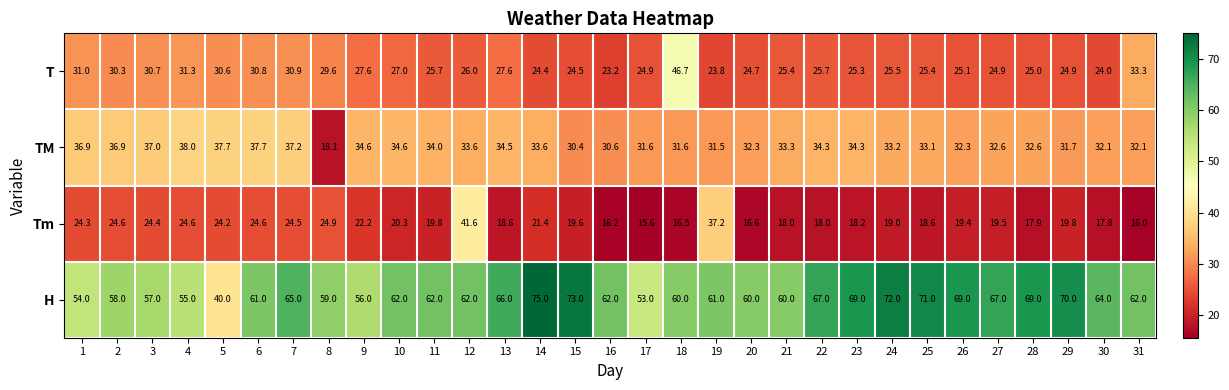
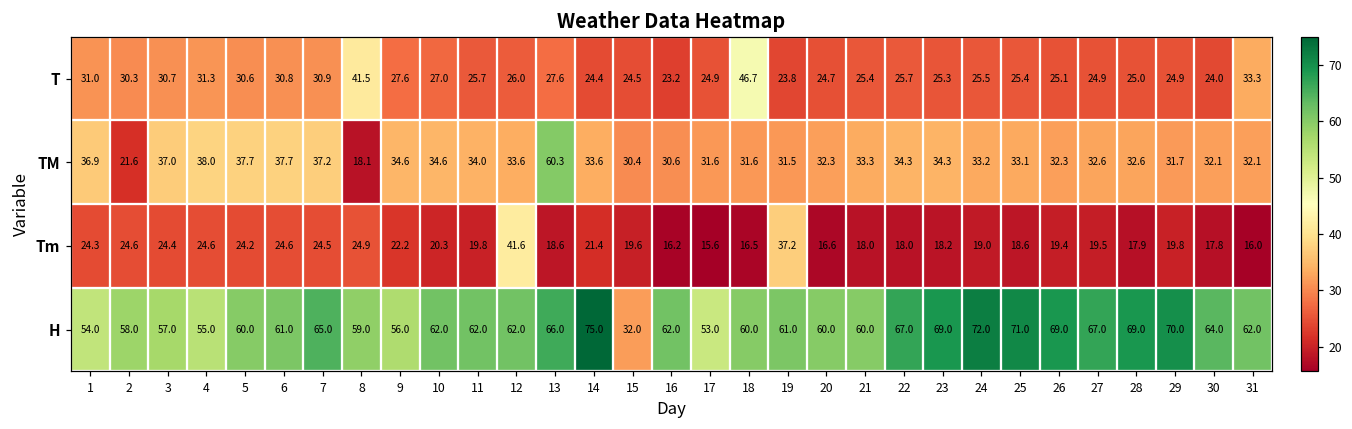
  {
    "T": {
      "1": 31.0,
      "2": 30.3,
      "3": 30.7,
      "4": 31.3,
      "5": 30.6,
      "6": 30.8,
      "7": 30.9,
-     "8": 29.6,
+     "8": 41.5,
      "9": 27.6,
      "10": 27.0,
      "11": 25.7,
      "12": 26.0,
      "13": 27.6,
      "14": 24.4,
      "15": 24.5,
      "16": 23.2,
      "17": 24.9,
      "18": 46.7,
      "19": 23.8,
      "20": 24.7,
      "21": 25.4,
      "22": 25.7,
      "23": 25.3,
      "24": 25.5,
      "25": 25.4,
      "26": 25.1,
      "27": 24.9,
      "28": 25.0,
      "29": 24.9,
      "30": 24.0,
      "31": 33.3
    },
    "TM": {
      "1": 36.9,
-     "2": 36.9,
+     "2": 21.6,
      "3": 37.0,
      "4": 38.0,
      "5": 37.7,
      "6": 37.7,
      "7": 37.2,
      "8": 18.1,
      "9": 34.6,
      "10": 34.6,
      "11": 34.0,
      "12": 33.6,
-     "13": 34.5,
+     "13": 60.3,
      "14": 33.6,
      "15": 30.4,
      "16": 30.6,
      "17": 31.6,
      "18": 31.6,
      "19": 31.5,
      "20": 32.3,
      "21": 33.3,
      "22": 34.3,
      "23": 34.3,
      "24": 33.2,
      "25": 33.1,
      "26": 32.3,
      "27": 32.6,
      "28": 32.6,
      "29": 31.7,
      "30": 32.1,
      "31": 32.1
    },
    "Tm": {
      "1": 24.3,
      "2": 24.6,
      "3": 24.4,
      "4": 24.6,
      "5": 24.2,
      "6": 24.6,
      "7": 24.5,
      "8": 24.9,
      "9": 22.2,
      "10": 20.3,
      "11": 19.8,
      "12": 41.6,
      "13": 18.6,
      "14": 21.4,
      "15": 19.6,
      "16": 16.2,
      "17": 15.6,
      "18": 16.5,
      "19": 37.2,
      "20": 16.6,
      "21": 18.0,
      "22": 18.0,
      "23": 18.2,
      "24": 19.0,
      "25": 18.6,
      "26": 19.4,
      "27": 19.5,
      "28": 17.9,
      "29": 19.8,
      "30": 17.8,
      "31": 16.0
    },
    "H": {
      "1": 54.0,
      "2": 58.0,
      "3": 57.0,
      "4": 55.0,
-     "5": 40.0,
+     "5": 60.0,
      "6": 61.0,
      "7": 65.0,
      "8": 59.0,
      "9": 56.0,
      "10": 62.0,
      "11": 62.0,
      "12": 62.0,
      "13": 66.0,
      "14": 75.0,
-     "15": 73.0,
+     "15": 32.0,
      "16": 62.0,
      "17": 53.0,
      "18": 60.0,
      "19": 61.0,
      "20": 60.0,
      "21": 60.0,
      "22": 67.0,
      "23": 69.0,
      "24": 72.0,
      "25": 71.0,
      "26": 69.0,
      "27": 67.0,
      "28": 69.0,
      "29": 70.0,
      "30": 64.0,
      "31": 62.0
    }
  }
